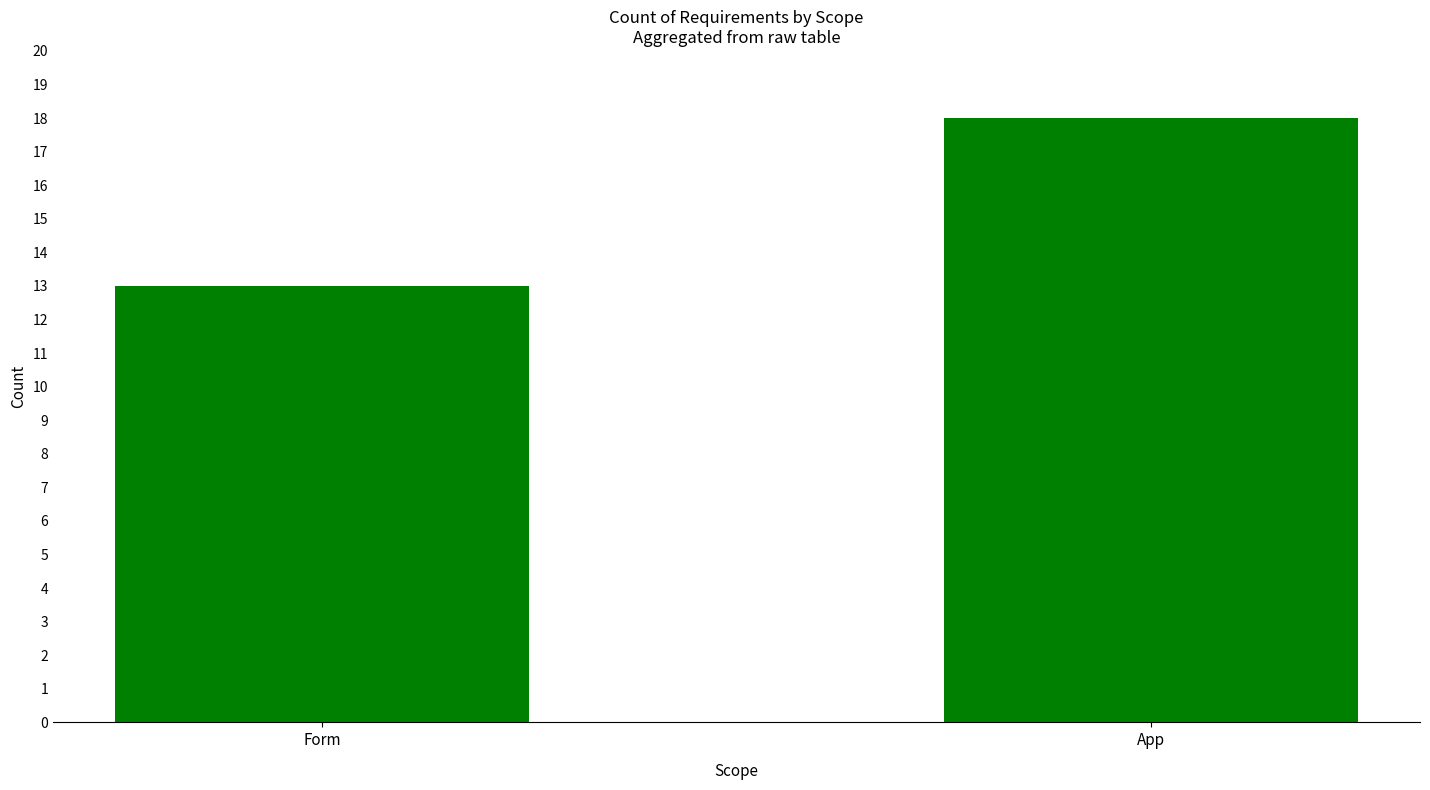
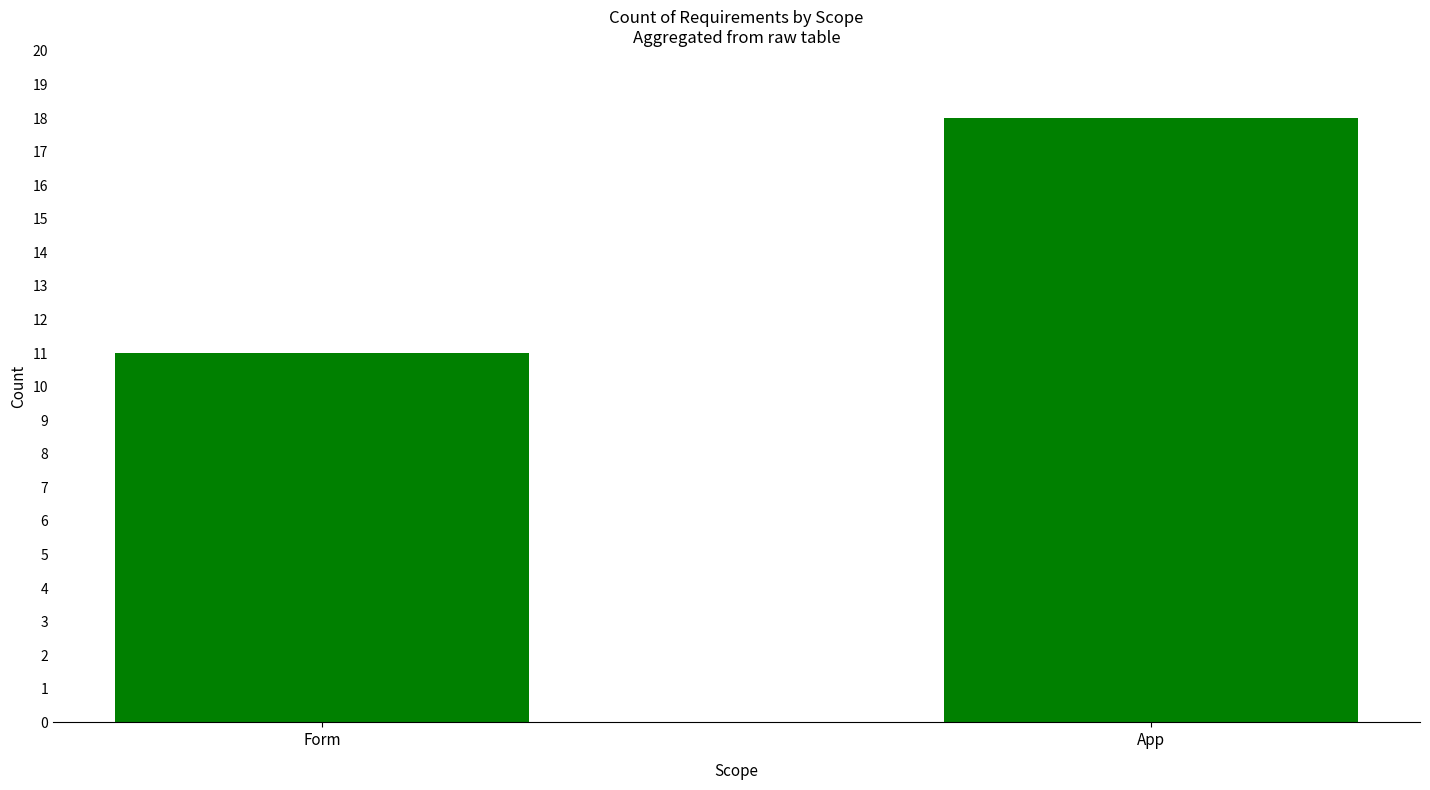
  {
-   "Form": 13,
+   "Form": 11,
    "App": 18
  }
